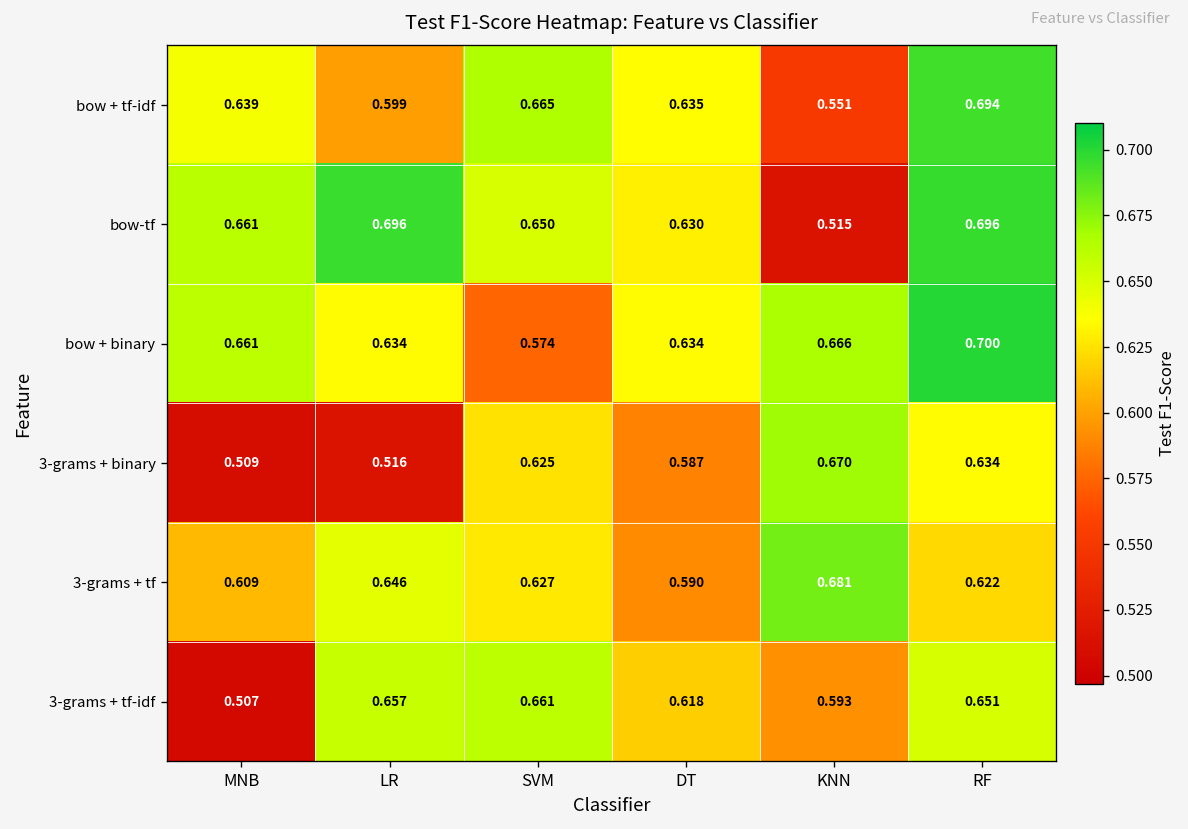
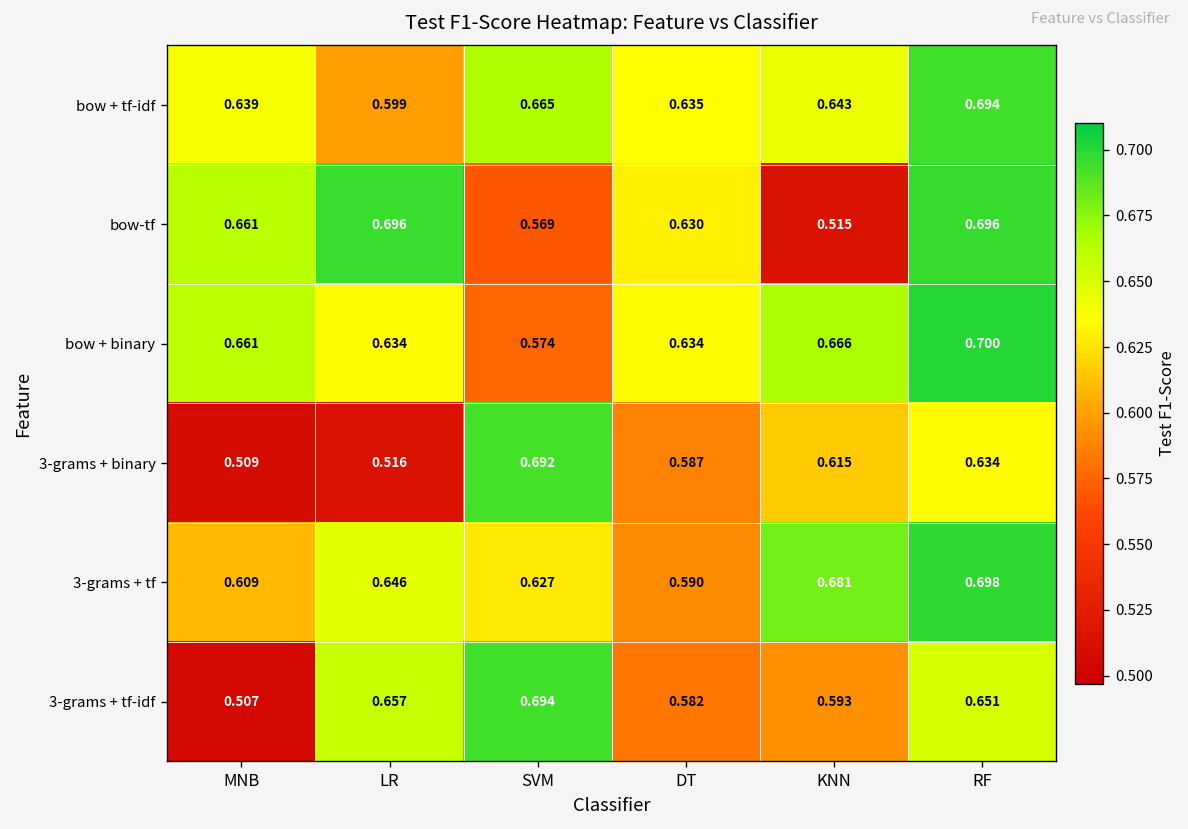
  {
    "bow + tf-idf": {
      "MNB": 0.639,
      "LR": 0.599,
      "SVM": 0.665,
      "DT": 0.635,
-     "KNN": 0.551,
+     "KNN": 0.643,
      "RF": 0.694
    },
    "bow-tf": {
      "MNB": 0.661,
      "LR": 0.696,
-     "SVM": 0.650,
+     "SVM": 0.569,
      "DT": 0.630,
      "KNN": 0.515,
      "RF": 0.696
    },
    "bow + binary": {
      "MNB": 0.661,
      "LR": 0.634,
      "SVM": 0.574,
      "DT": 0.634,
      "KNN": 0.666,
      "RF": 0.700
    },
    "3-grams + binary": {
      "MNB": 0.509,
      "LR": 0.516,
-     "SVM": 0.625,
+     "SVM": 0.692,
      "DT": 0.587,
-     "KNN": 0.670,
+     "KNN": 0.615,
      "RF": 0.634
    },
    "3-grams + tf": {
      "MNB": 0.609,
      "LR": 0.646,
      "SVM": 0.627,
      "DT": 0.590,
      "KNN": 0.681,
-     "RF": 0.622
+     "RF": 0.698
    },
    "3-grams + tf-idf": {
      "MNB": 0.507,
      "LR": 0.657,
-     "SVM": 0.661,
-     "DT": 0.618,
+     "SVM": 0.694,
+     "DT": 0.582,
      "KNN": 0.593,
      "RF": 0.651
    }
  }
